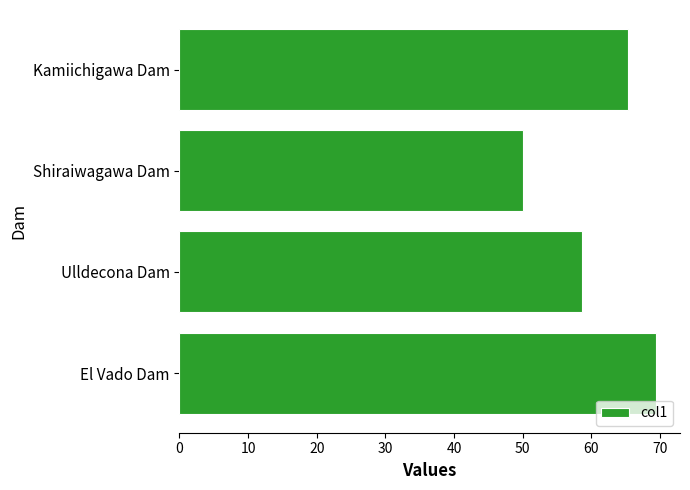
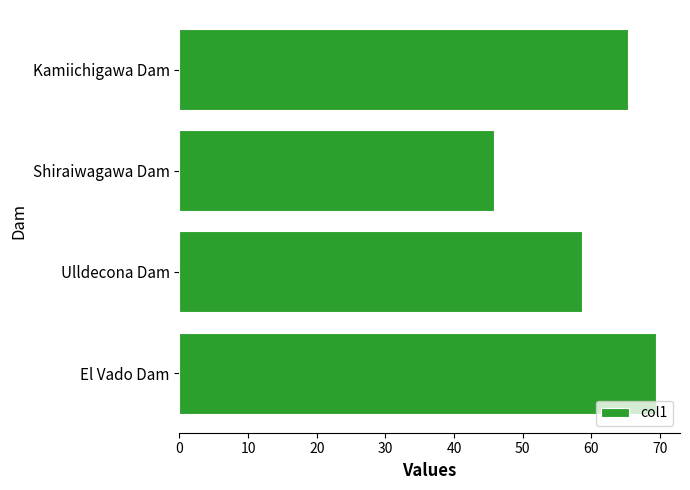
  {
    "Kamiichigawa Dam": 65,
-   "Shiraiwagawa Dam": 50,
+   "Shiraiwagawa Dam": 46,
    "Ulldecona Dam": 59,
    "El Vado Dam": 69
  }
